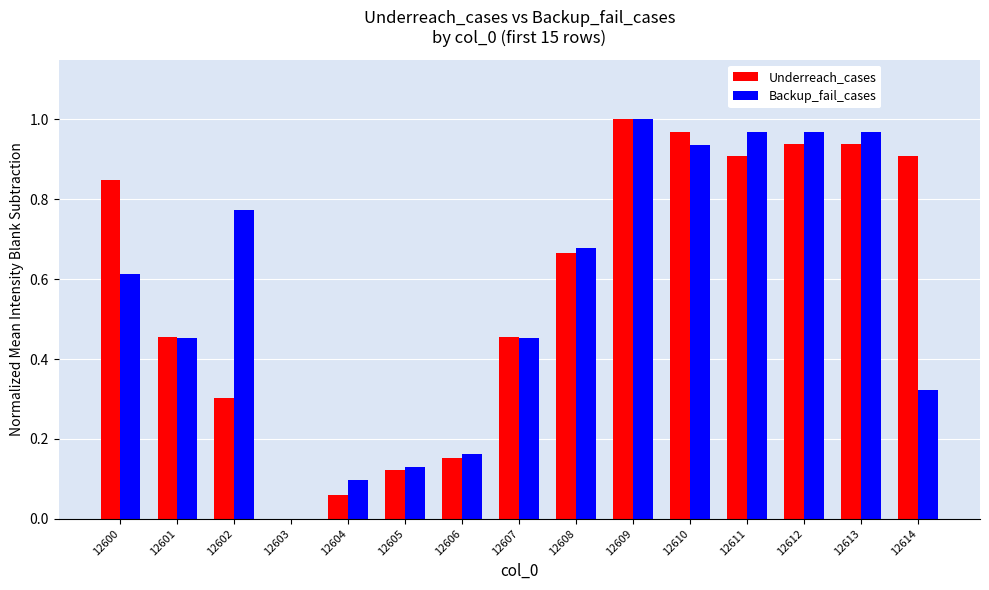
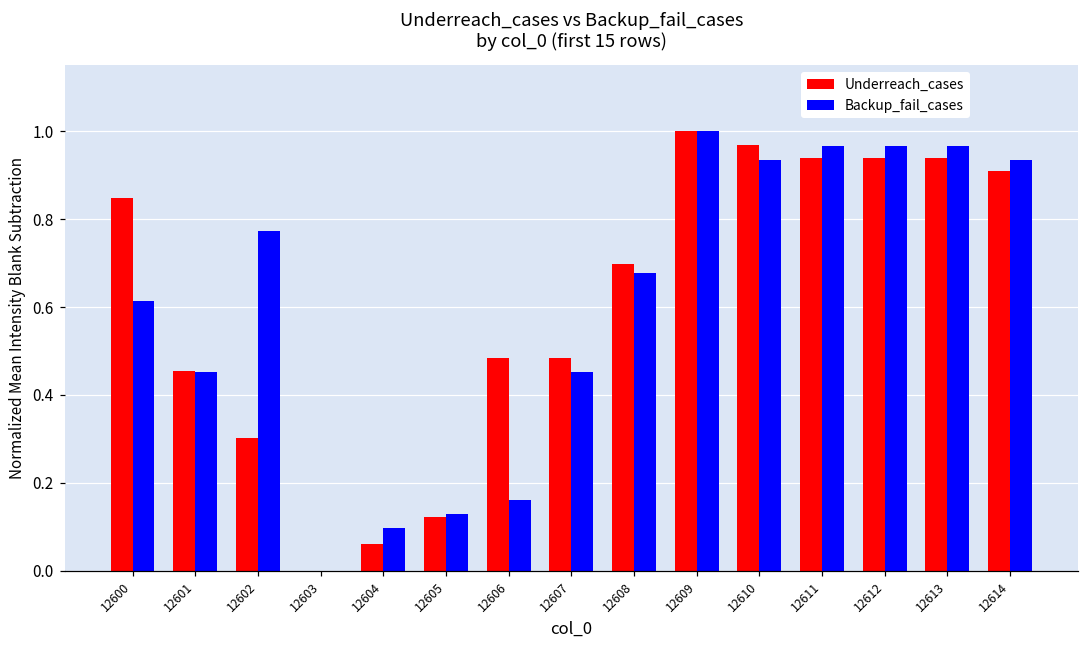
  {
    "Underreach_cases": {
      "12600": 0.85,
      "12601": 0.45,
      "12602": 0.30,
      "12603": 0.00,
      "12604": 0.06,
      "12605": 0.12,
-     "12606": 0.15,
-     "12607": 0.45,
-     "12608": 0.67,
+     "12606": 0.48,
+     "12607": 0.48,
+     "12608": 0.70,
      "12609": 1.00,
      "12610": 0.97,
-     "12611": 0.91,
+     "12611": 0.94,
      "12612": 0.94,
      "12613": 0.94,
      "12614": 0.91
    },
    "Backup_fail_cases": {
      "12600": 0.61,
      "12601": 0.45,
      "12602": 0.77,
      "12603": 0.00,
      "12604": 0.10,
      "12605": 0.13,
      "12606": 0.16,
      "12607": 0.45,
      "12608": 0.68,
      "12609": 1.00,
      "12610": 0.94,
      "12611": 0.97,
      "12612": 0.97,
      "12613": 0.97,
-     "12614": 0.32
+     "12614": 0.94
    }
  }
